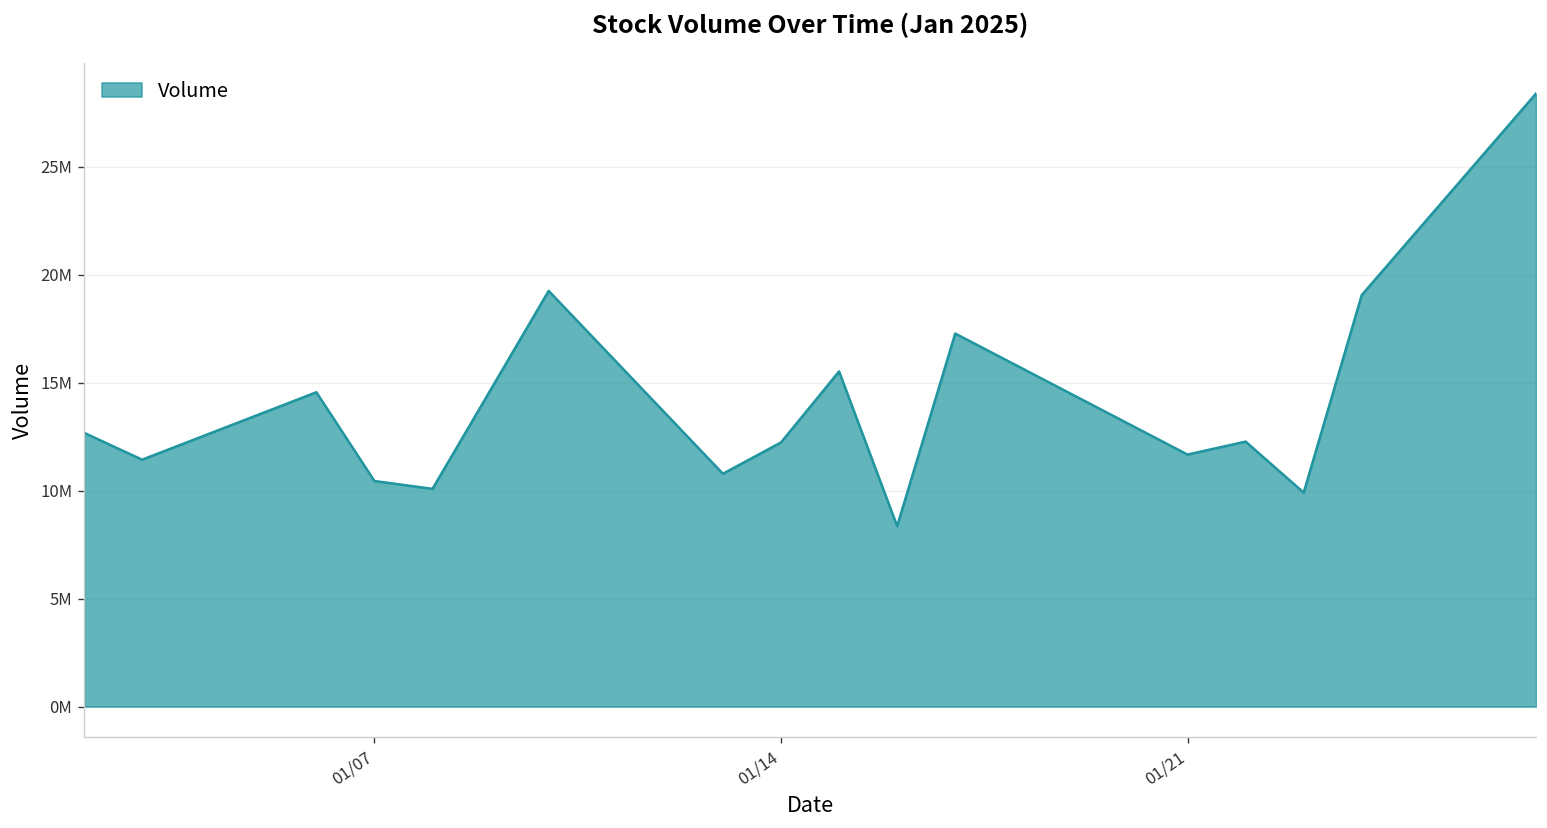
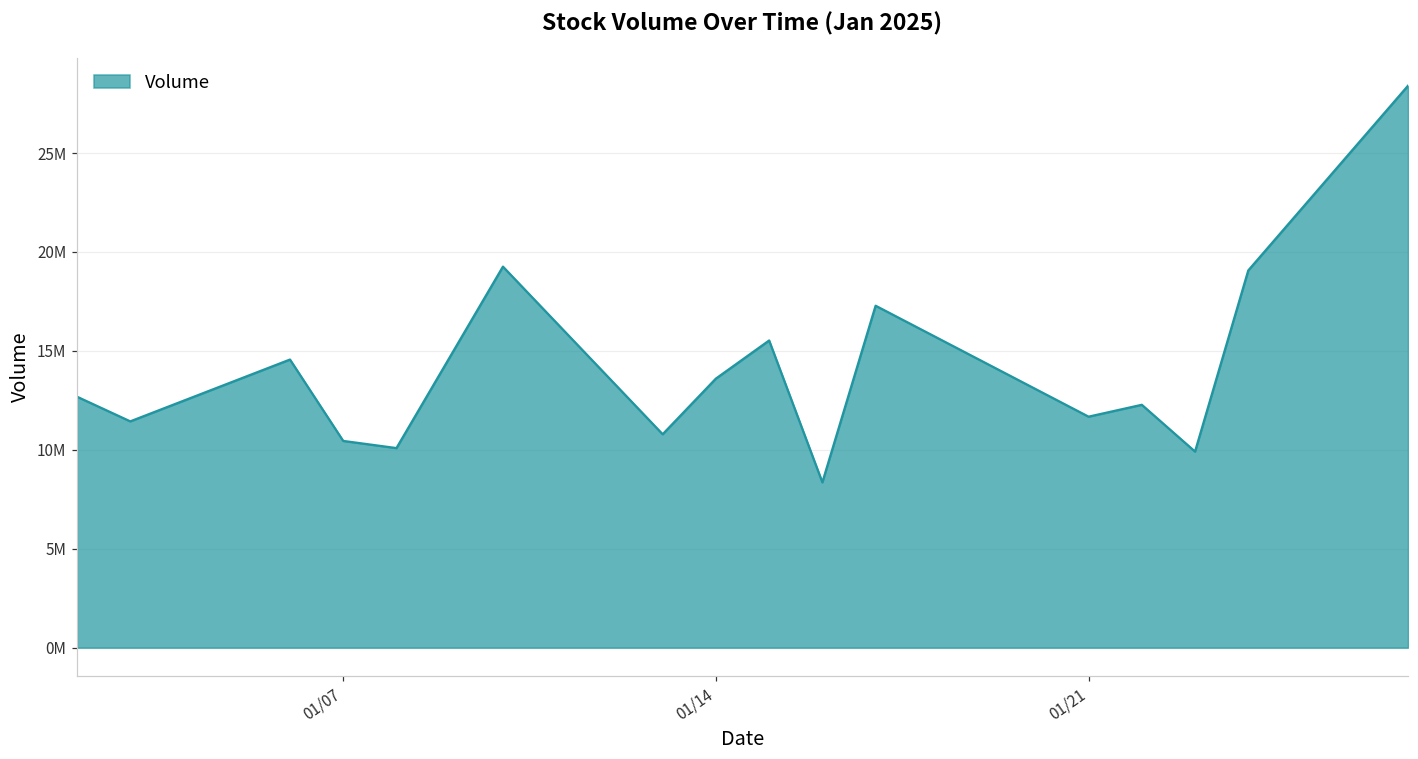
  {
    "01/07": 10400000,
-   "01/14": 12200000,
+   "01/14": 13600000,
    "01/21": 11700000
  }
